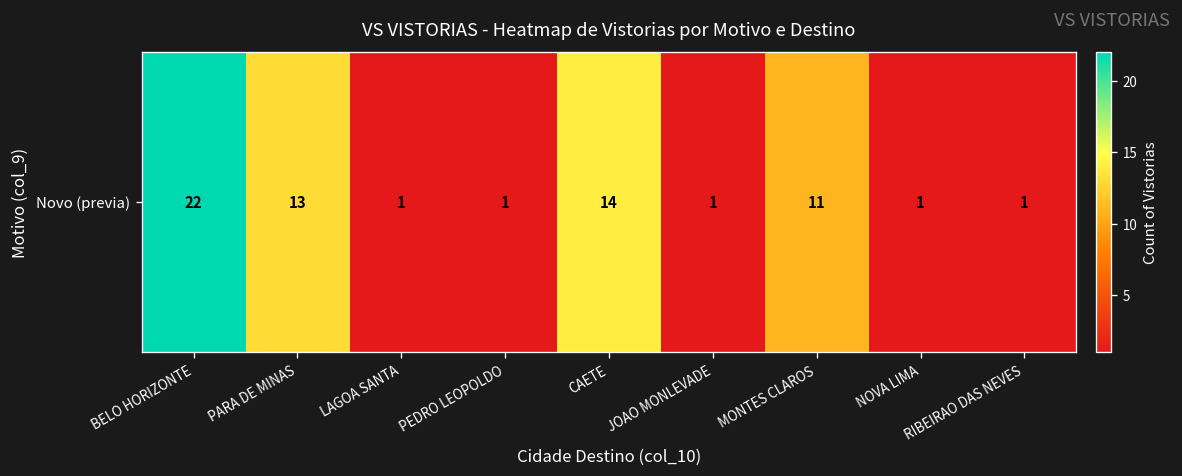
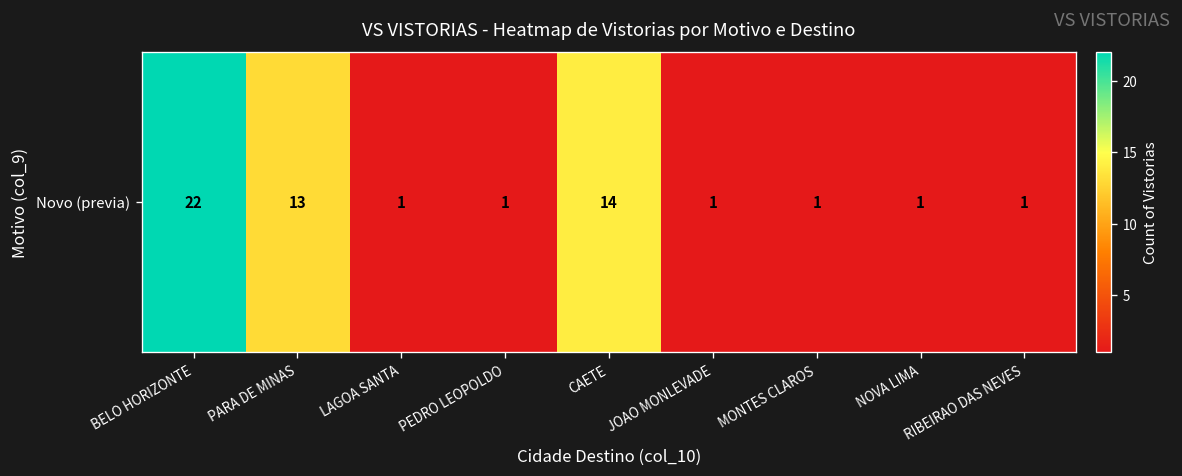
  {
    "Novo (previa)": {
      "BELO HORIZONTE": 22,
      "PARA DE MINAS": 13,
      "LAGOA SANTA": 1,
      "PEDRO LEOPOLDO": 1,
      "CAETE": 14,
      "JOAO MONLEVADE": 1,
-     "MONTES CLAROS": 11,
+     "MONTES CLAROS": 1,
      "NOVA LIMA": 1,
      "RIBEIRAO DAS NEVES": 1
    }
  }
